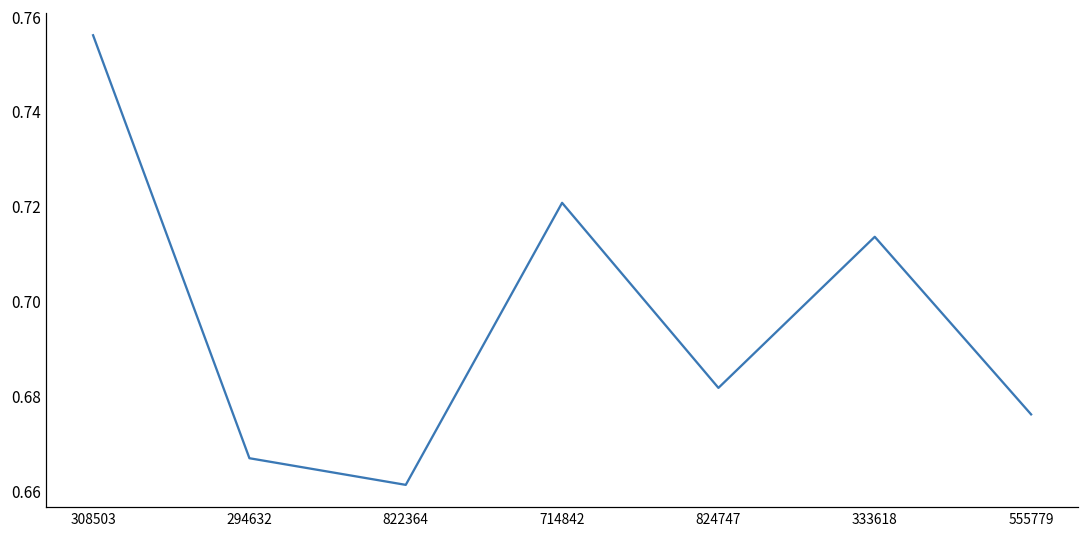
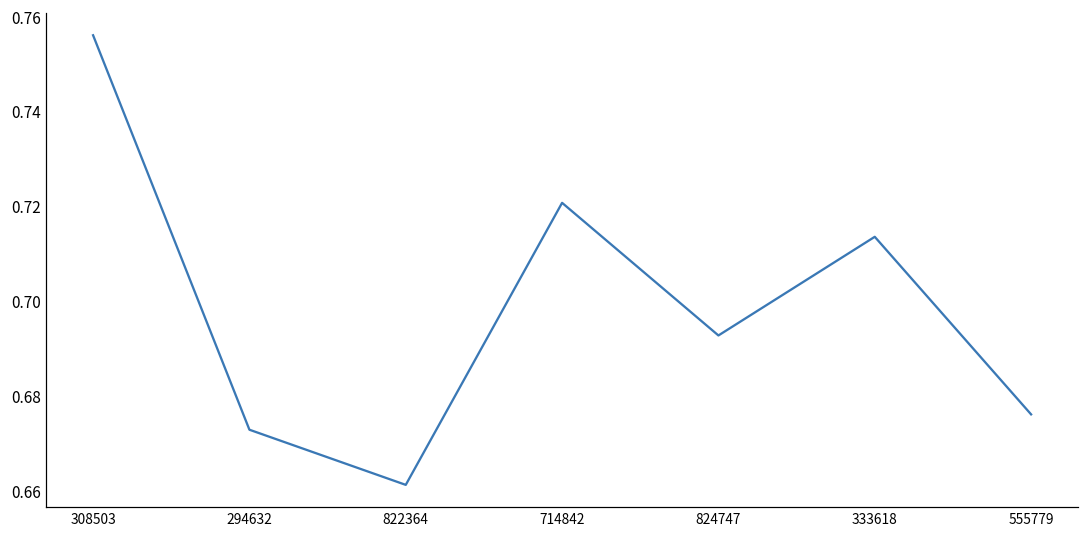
  {
    "308503": 0.756,
-   "294632": 0.667,
+   "294632": 0.673,
    "822364": 0.661,
    "714842": 0.721,
-   "824747": 0.682,
+   "824747": 0.693,
    "333618": 0.714,
    "555779": 0.676
  }
